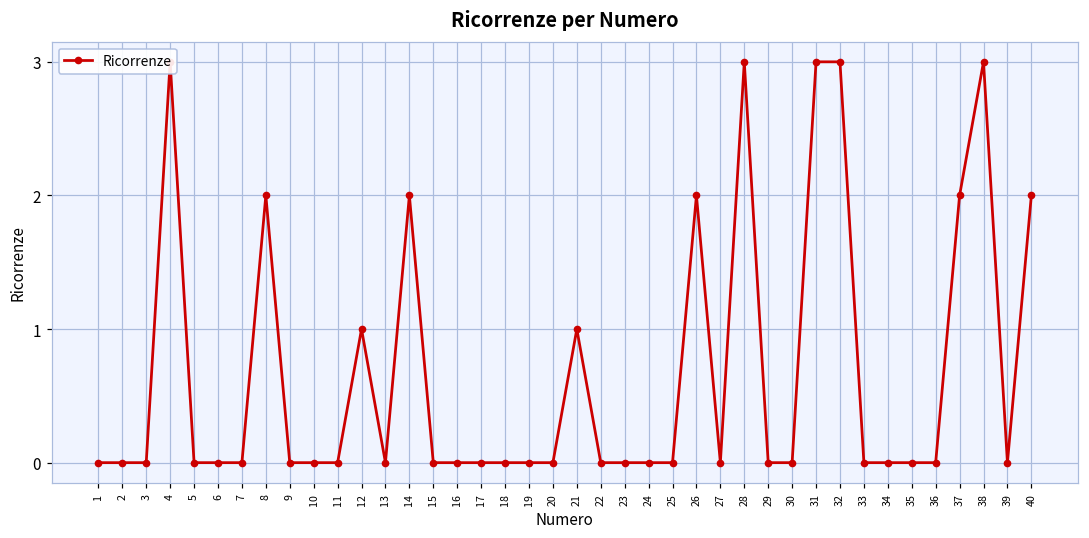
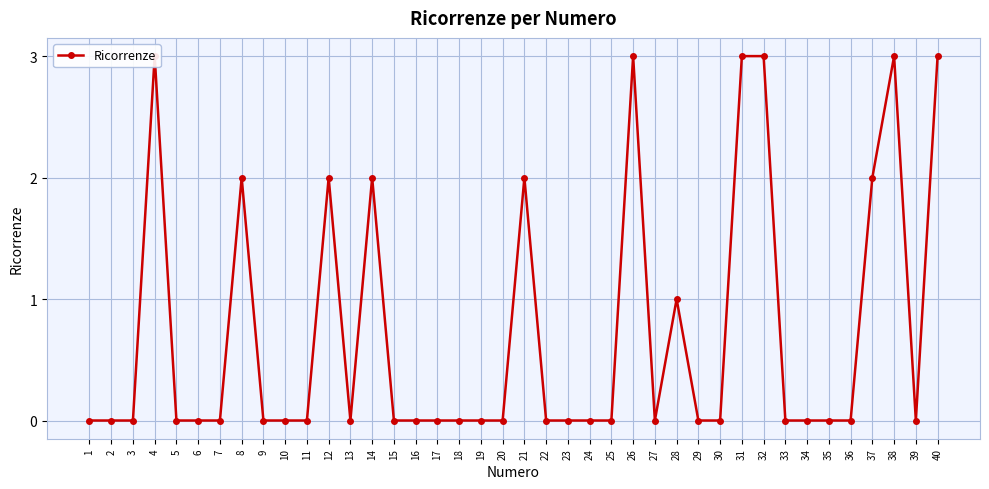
  {
    "1": 0,
    "2": 0,
    "3": 0,
    "5": 0,
    "6": 0,
    "7": 0,
    "8": 2,
    "9": 0,
    "10": 0,
    "11": 0,
-   "12": 1,
+   "12": 2,
    "13": 0,
    "14": 2,
    "15": 0,
    "16": 0,
    "17": 0,
    "18": 0,
    "19": 0,
    "20": 0,
-   "21": 1,
+   "21": 2,
    "22": 0,
    "23": 0,
    "24": 0,
    "25": 0,
-   "26": 2,
+   "26": 3,
    "27": 0,
-   "28": 3,
+   "28": 1,
    "29": 0,
    "30": 0,
    "31": 3,
    "32": 3,
    "33": 0,
    "34": 0,
    "35": 0,
    "36": 0,
    "37": 2,
    "38": 3,
    "39": 0,
-   "40": 2
+   "40": 3
  }
